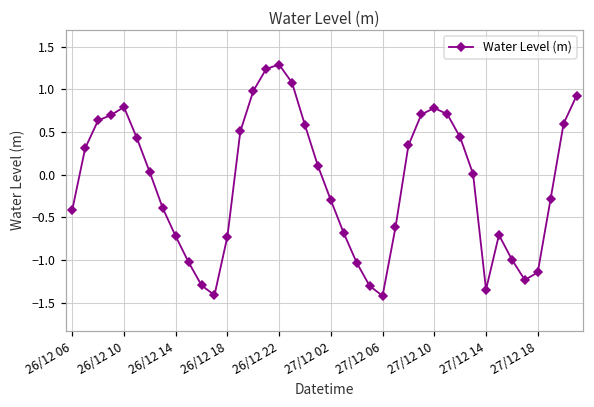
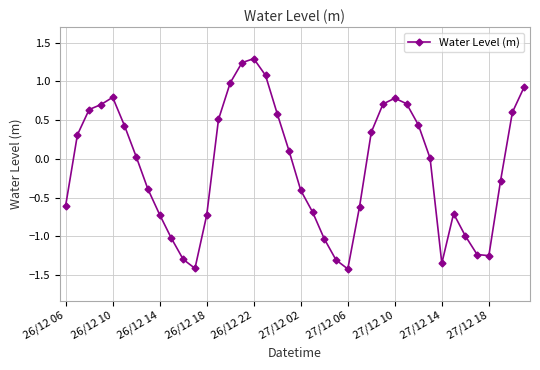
  {
-   "26/12 06": -0.4,
+   "26/12 06": -0.6,
    "26/12 10": 0.8,
    "26/12 14": -0.7,
    "26/12 18": -0.7,
    "26/12 22": 1.3,
-   "27/12 02": -0.3,
+   "27/12 02": -0.4,
    "27/12 06": -1.4,
    "27/12 10": 0.8,
    "27/12 14": -1.3,
-   "27/12 18": -1.1
+   "27/12 18": -1.2
  }
